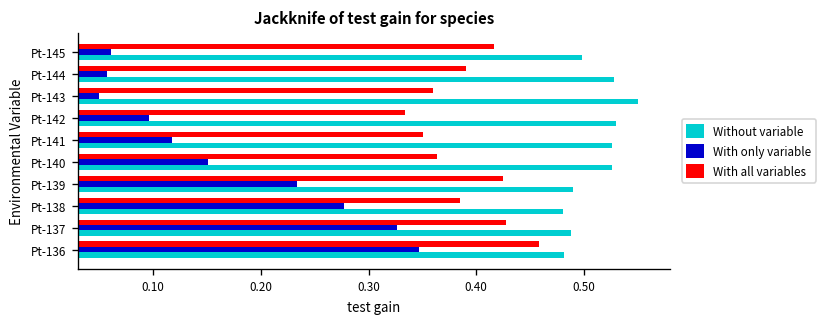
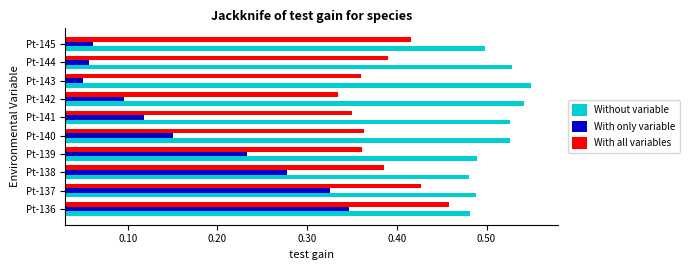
  {
    "Without variable": {
      "Pt-145": 0.50,
      "Pt-144": 0.53,
      "Pt-143": 0.55,
-     "Pt-142": 0.53,
+     "Pt-142": 0.54,
      "Pt-141": 0.53,
      "Pt-140": 0.53,
      "Pt-139": 0.49,
      "Pt-138": 0.48,
      "Pt-137": 0.49,
      "Pt-136": 0.48
    },
    "With only variable": {
      "Pt-145": 0.06,
      "Pt-144": 0.06,
      "Pt-143": 0.05,
      "Pt-142": 0.10,
      "Pt-141": 0.12,
      "Pt-140": 0.15,
      "Pt-139": 0.23,
      "Pt-138": 0.28,
      "Pt-137": 0.33,
      "Pt-136": 0.35
    },
    "With all variables": {
      "Pt-145": 0.42,
      "Pt-144": 0.39,
      "Pt-143": 0.36,
      "Pt-142": 0.33,
      "Pt-141": 0.35,
      "Pt-140": 0.36,
-     "Pt-139": 0.43,
+     "Pt-139": 0.36,
      "Pt-138": 0.39,
      "Pt-137": 0.43,
      "Pt-136": 0.46
    }
  }
